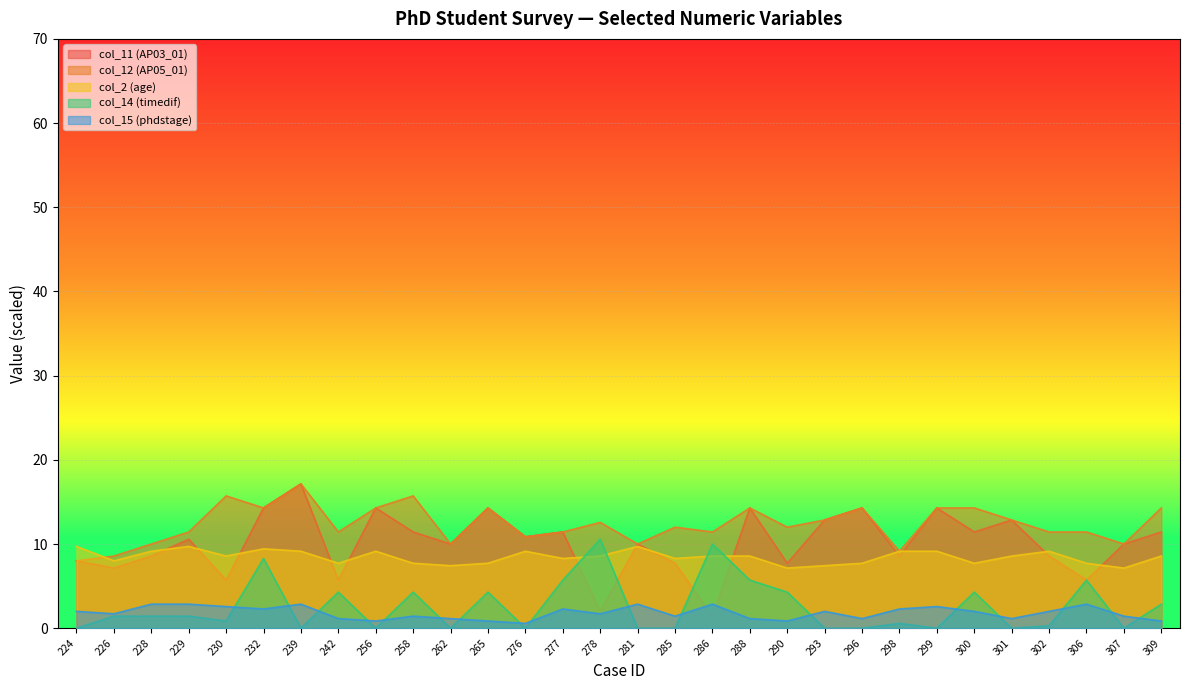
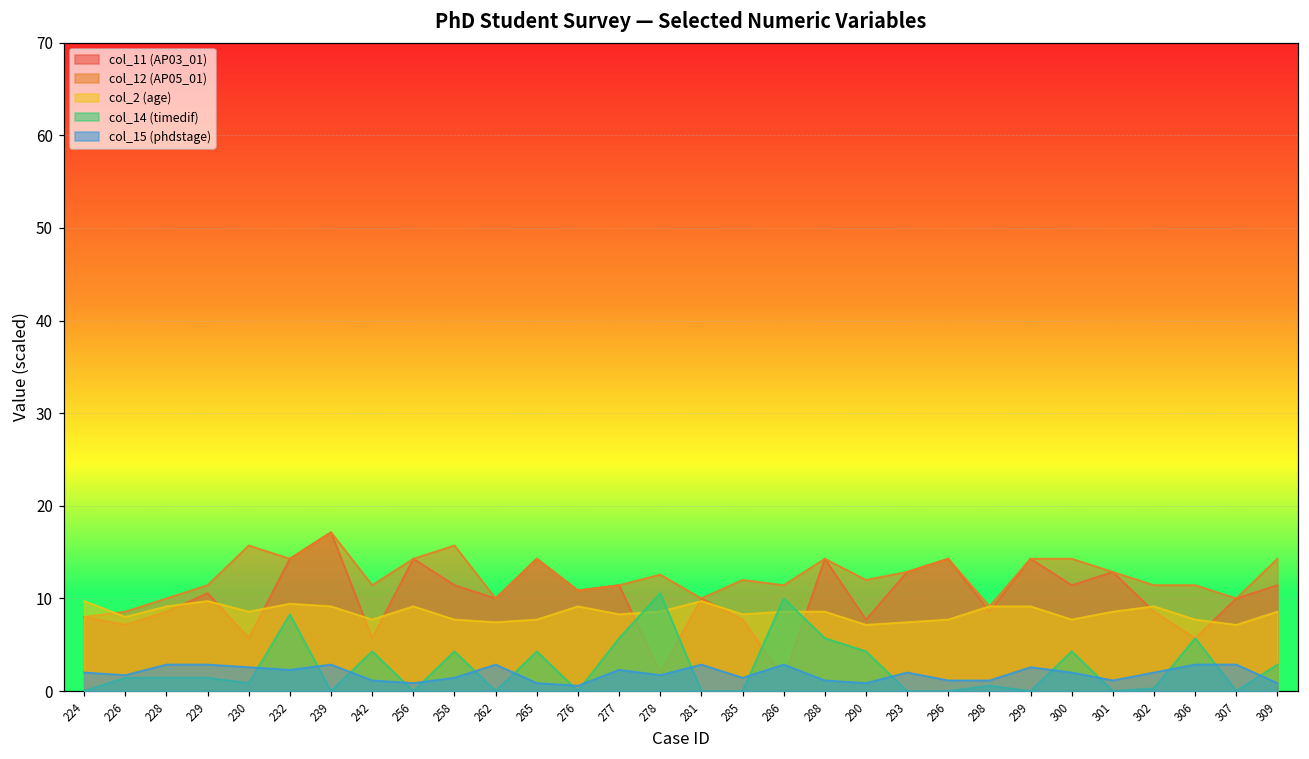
  {
    "col_14 (timedif)": {
      "224": 0,
      "228": 1,
      "229": 1,
      "230": 1,
      "232": 8,
      "239": 0,
      "242": 4,
      "256": 0,
      "258": 4,
      "262": 0,
      "265": 4,
      "276": 0,
      "277": 6,
      "278": 11,
      "281": 0,
      "285": 0,
      "286": 10,
      "288": 6,
      "290": 4,
      "293": 0,
      "296": 0,
      "298": 1,
      "299": 0,
      "300": 4,
      "301": 0,
      "302": 0,
      "307": 0,
      "309": 3
    },
    "col_15 (phdstage)": {
      "224": 2,
      "228": 3,
      "229": 3,
      "230": 3,
      "232": 2,
      "239": 3,
      "242": 1,
      "256": 1,
      "258": 1,
-     "262": 1,
+     "262": 3,
      "265": 1,
      "276": 1,
      "277": 2,
      "281": 3,
      "285": 1,
      "286": 3,
      "288": 1,
      "290": 1,
      "293": 2,
      "296": 1,
-     "298": 2,
+     "298": 1,
      "299": 3,
      "300": 2,
      "301": 1,
      "302": 2,
      "306": 3,
-     "307": 1,
+     "307": 3,
      "309": 1
    }
  }
